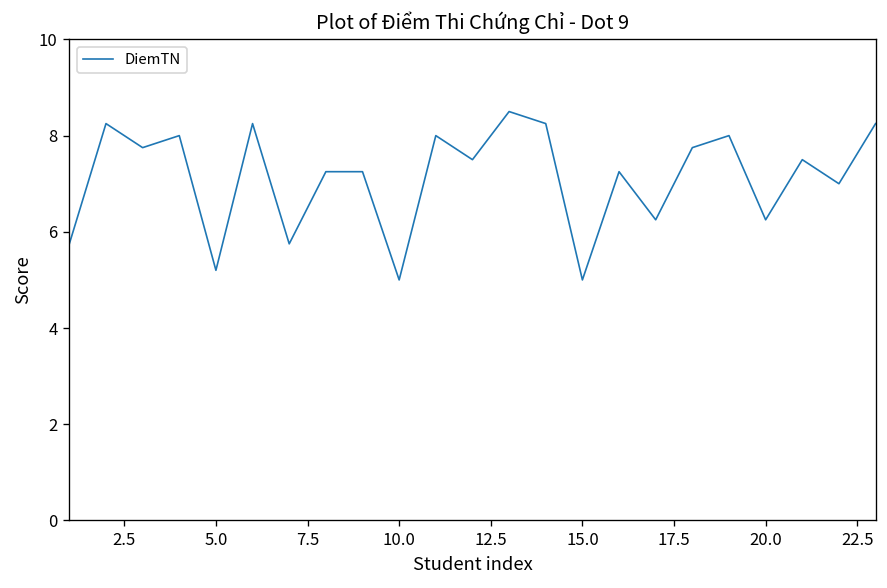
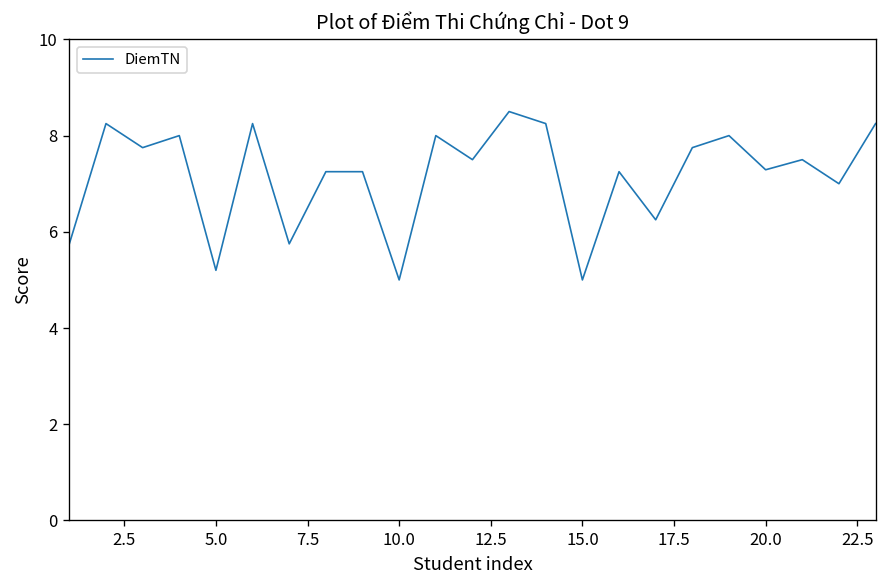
  {
    "5.0": 5.2,
    "10.0": 5.0,
    "15.0": 5.0,
-   "20.0": 6.3
+   "20.0": 7.3
  }
